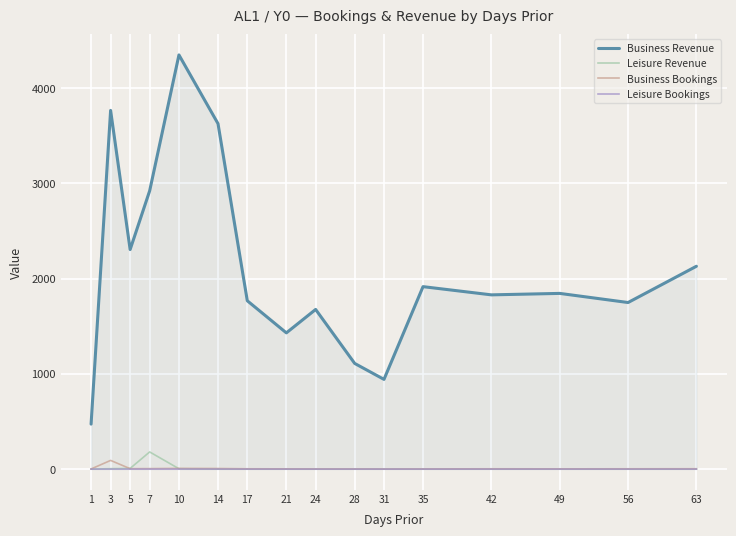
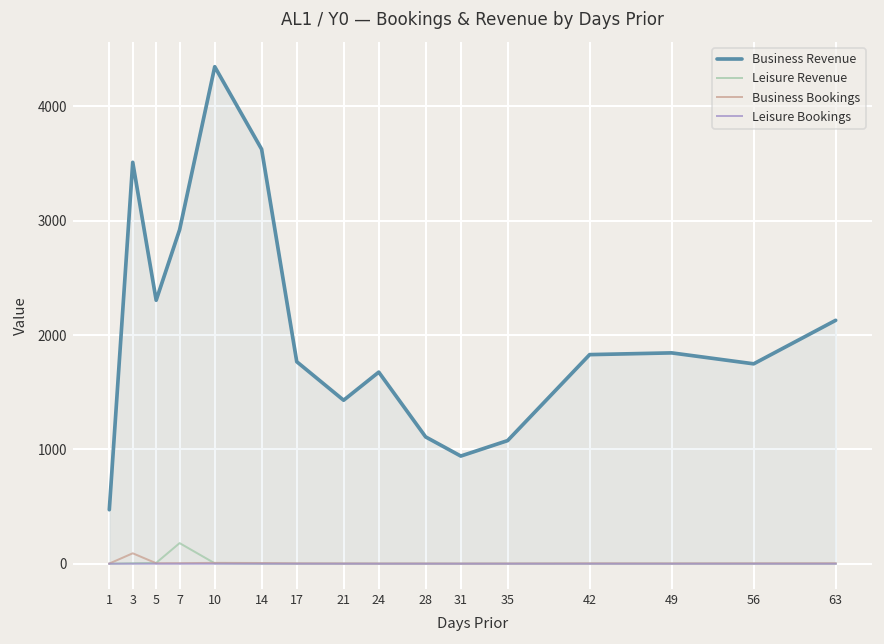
  {
    "Business Revenue": {
      "1": 500,
-     "3": 3800,
+     "3": 3500,
      "5": 2300,
      "7": 2900,
      "10": 4300,
      "14": 3600,
      "17": 1800,
      "21": 1400,
      "24": 1700,
      "28": 1100,
      "31": 900,
-     "35": 1900,
+     "35": 1100,
      "42": 1800,
      "49": 1800,
      "56": 1700,
      "63": 2100
    },
    "Leisure Revenue": {
      "7": 200
    },
    "Business Bookings": {
      "3": 100
    }
  }
